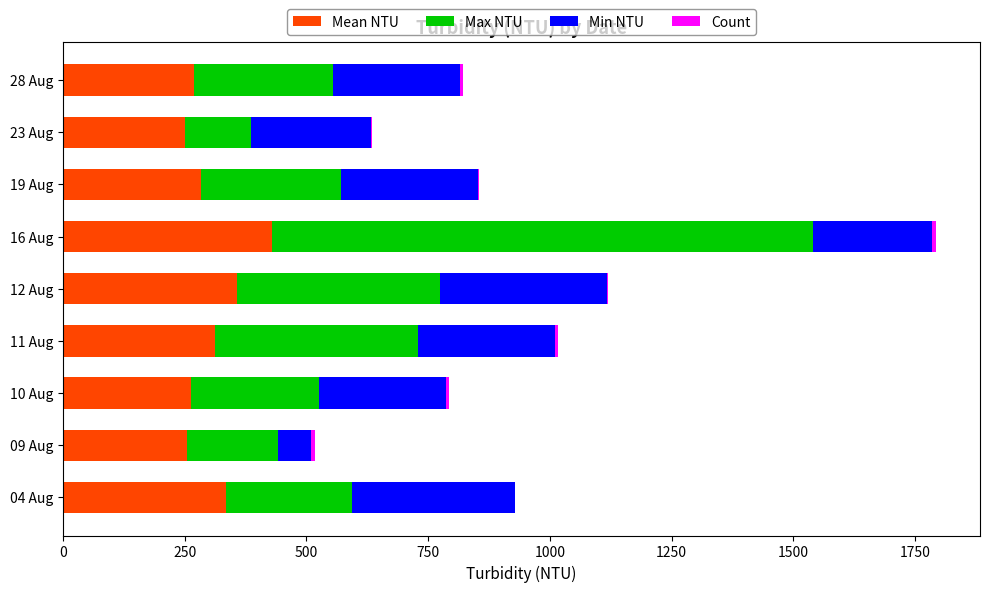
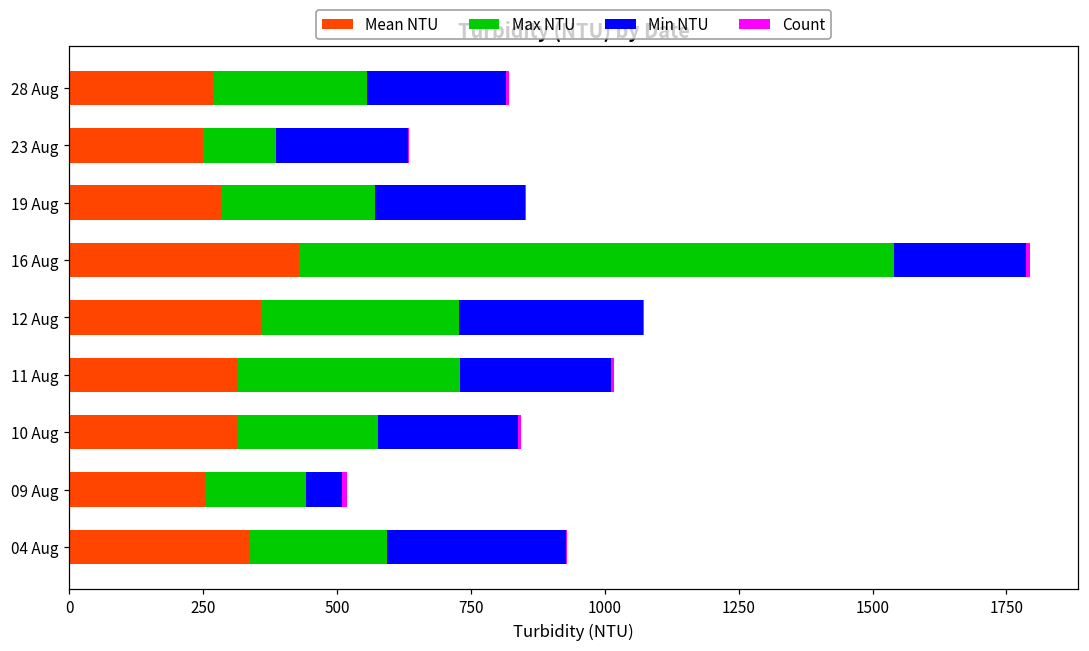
  {
    "Mean NTU": {
      "28 Aug": 270,
      "23 Aug": 250,
      "19 Aug": 280,
      "16 Aug": 430,
      "12 Aug": 360,
      "11 Aug": 310,
-     "10 Aug": 260,
+     "10 Aug": 310,
      "09 Aug": 250,
      "04 Aug": 330
    },
    "Max NTU": {
      "28 Aug": 290,
      "23 Aug": 140,
      "19 Aug": 290,
      "16 Aug": 1110,
-     "12 Aug": 420,
+     "12 Aug": 370,
      "11 Aug": 420,
      "10 Aug": 260,
      "09 Aug": 190,
      "04 Aug": 260
    },
    "Min NTU": {
      "28 Aug": 260,
      "23 Aug": 250,
      "19 Aug": 280,
      "16 Aug": 250,
      "12 Aug": 340,
      "11 Aug": 280,
      "10 Aug": 260,
      "09 Aug": 70,
      "04 Aug": 330
    },
    "Count": {
      "16 Aug": 10,
      "10 Aug": 10,
      "09 Aug": 10
    }
  }
